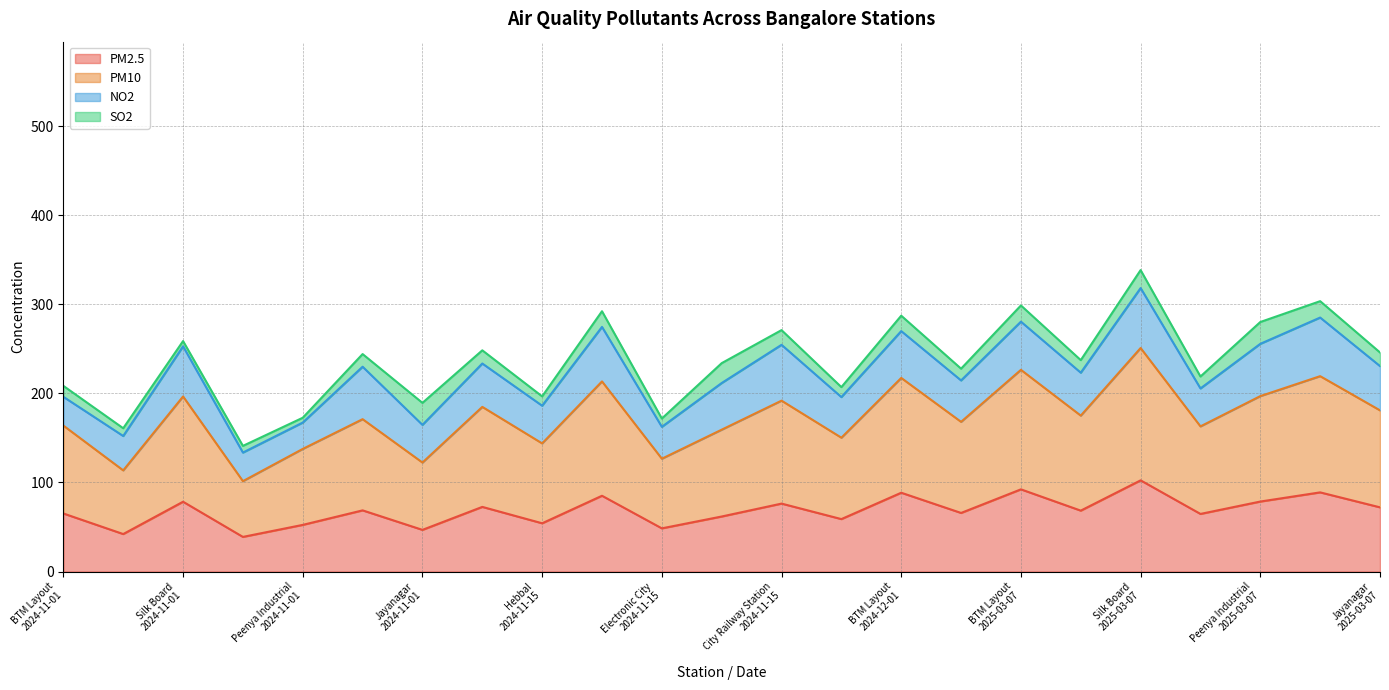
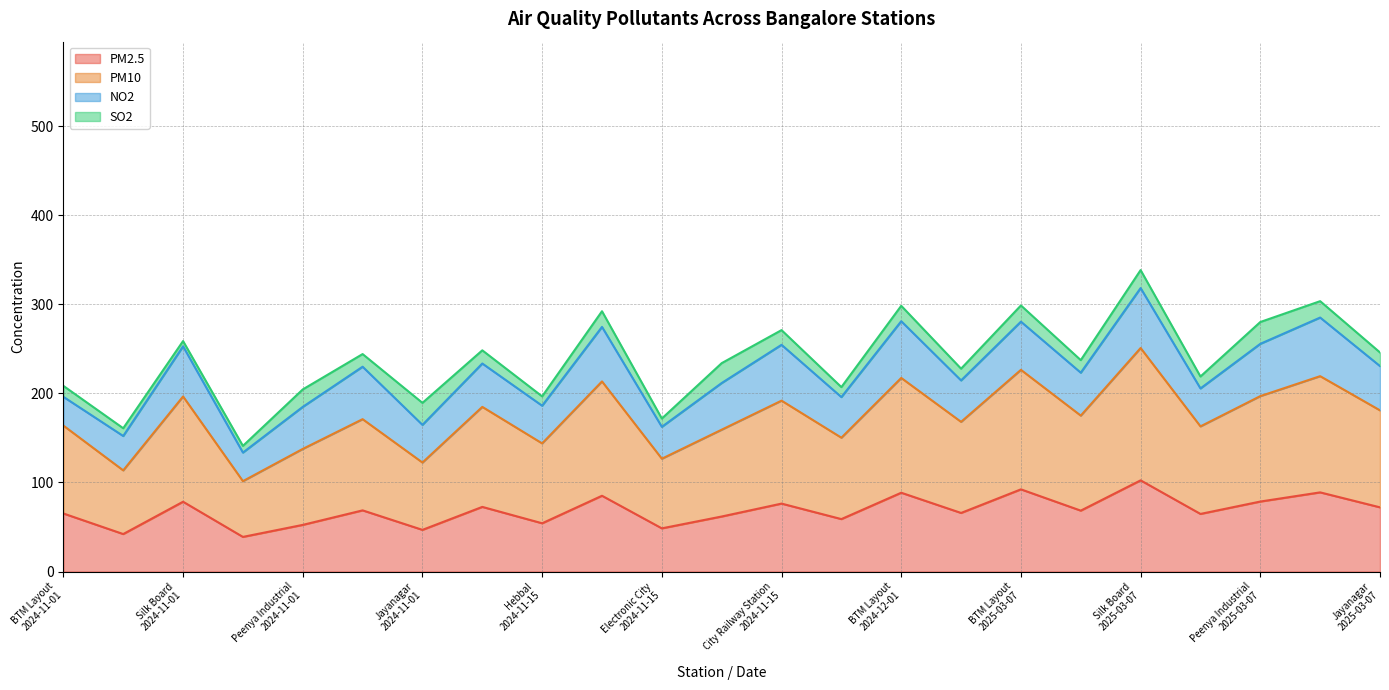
  {
    "NO2": {
      "BTM Layout 2024-11-01": 30,
      "Silk Board 2024-11-01": 60,
-     "Peenya Industrial 2024-11-01": 30,
+     "Peenya Industrial 2024-11-01": 50,
      "Jayanagar 2024-11-01": 40,
      "Hebbal 2024-11-15": 40,
      "Electronic City 2024-11-15": 40,
      "City Railway Station 2024-11-15": 60,
-     "BTM Layout 2024-12-01": 50,
+     "BTM Layout 2024-12-01": 60,
      "BTM Layout 2025-03-07": 50,
      "Silk Board 2025-03-07": 70,
      "Peenya Industrial 2025-03-07": 60,
      "Jayanagar 2025-03-07": 50
    },
    "SO2": {
      "BTM Layout 2024-11-01": 10,
      "Silk Board 2024-11-01": 10,
-     "Peenya Industrial 2024-11-01": 10,
+     "Peenya Industrial 2024-11-01": 20,
      "Jayanagar 2024-11-01": 20,
      "Hebbal 2024-11-15": 10,
      "Electronic City 2024-11-15": 10,
      "City Railway Station 2024-11-15": 20,
      "BTM Layout 2024-12-01": 20,
      "BTM Layout 2025-03-07": 20,
      "Silk Board 2025-03-07": 20,
      "Peenya Industrial 2025-03-07": 20,
      "Jayanagar 2025-03-07": 20
    }
  }
